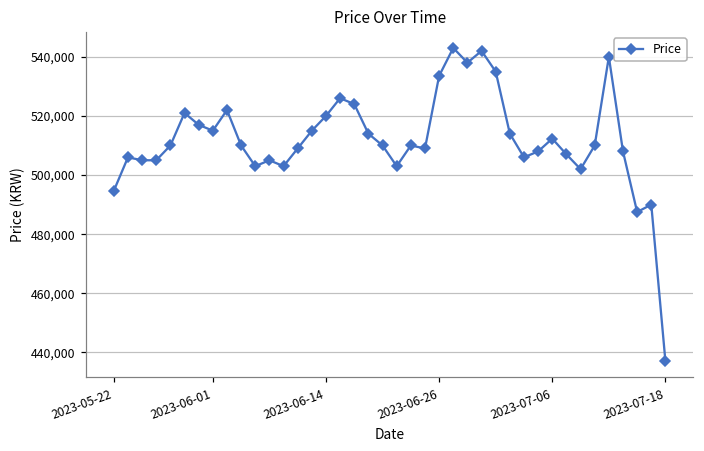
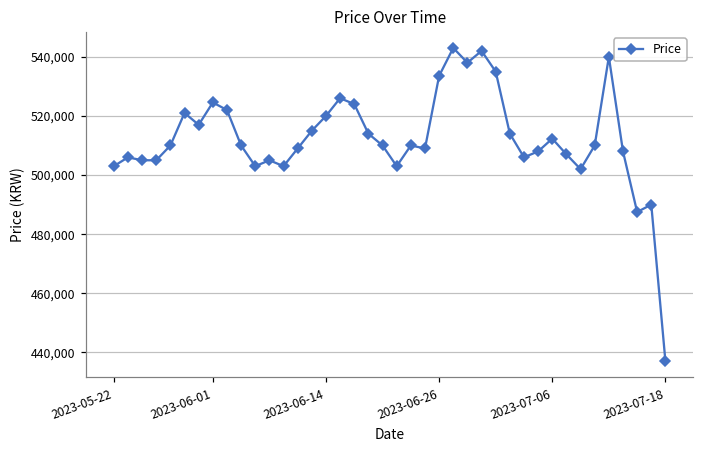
  {
-   "2023-05-22": "495,000",
-   "2023-06-01": "515,000",
+   "2023-05-22": "503,000",
+   "2023-06-01": "525,000",
    "2023-06-14": "520,000",
    "2023-06-26": "534,000",
    "2023-07-06": "512,000",
    "2023-07-18": "437,000"
  }
